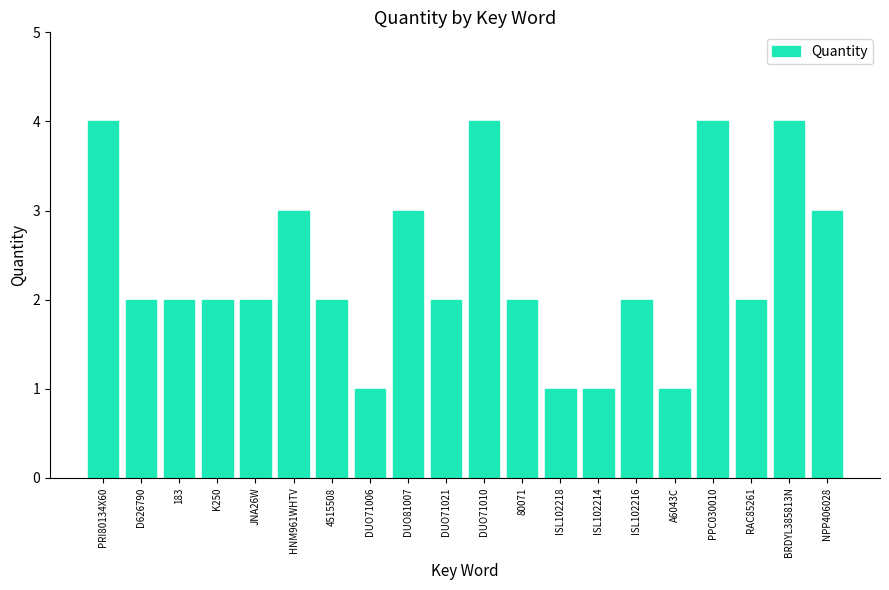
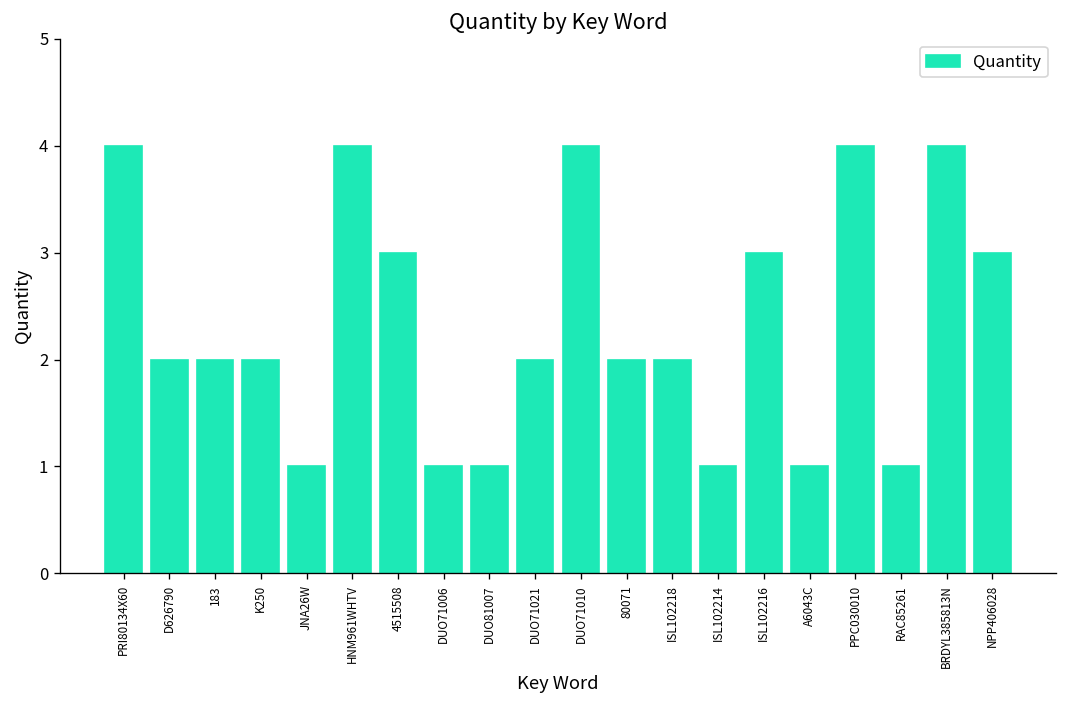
  {
    "PRI80134X60": 4,
    "D626790": 2,
    "183": 2,
    "K250": 2,
-   "JNA26W": 2,
-   "HNM961WHTV": 3,
-   "4515508": 2,
+   "JNA26W": 1,
+   "HNM961WHTV": 4,
+   "4515508": 3,
    "DUO71006": 1,
-   "DUO81007": 3,
+   "DUO81007": 1,
    "DUO71021": 2,
    "DUO71010": 4,
    "80071": 2,
-   "ISL102218": 1,
+   "ISL102218": 2,
    "ISL102214": 1,
-   "ISL102216": 2,
+   "ISL102216": 3,
    "A6043C": 1,
    "PPC030010": 4,
-   "RAC85261": 2,
+   "RAC85261": 1,
    "BRDYL385813N": 4,
    "NPP406028": 3
  }
